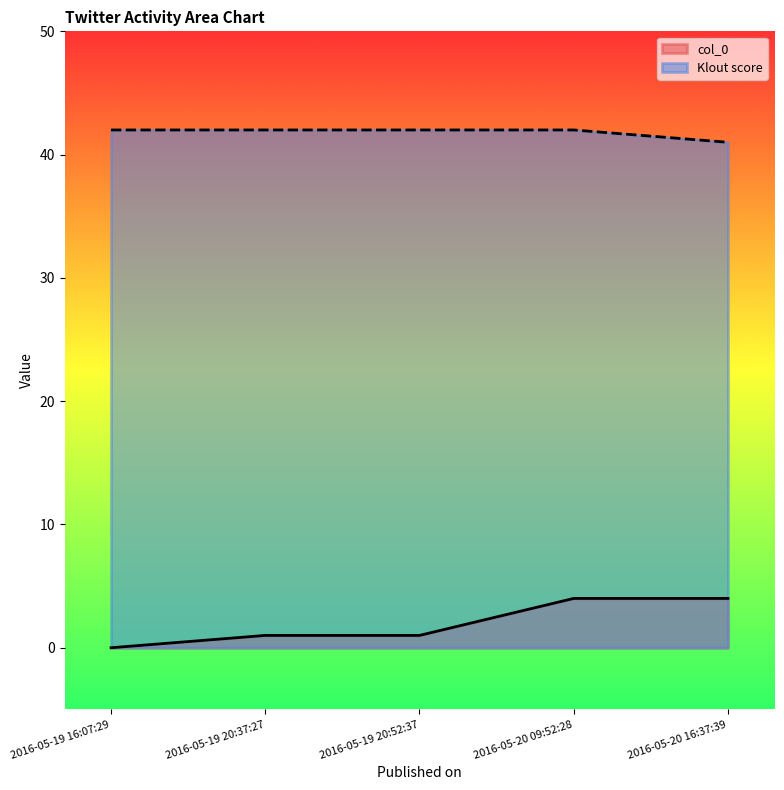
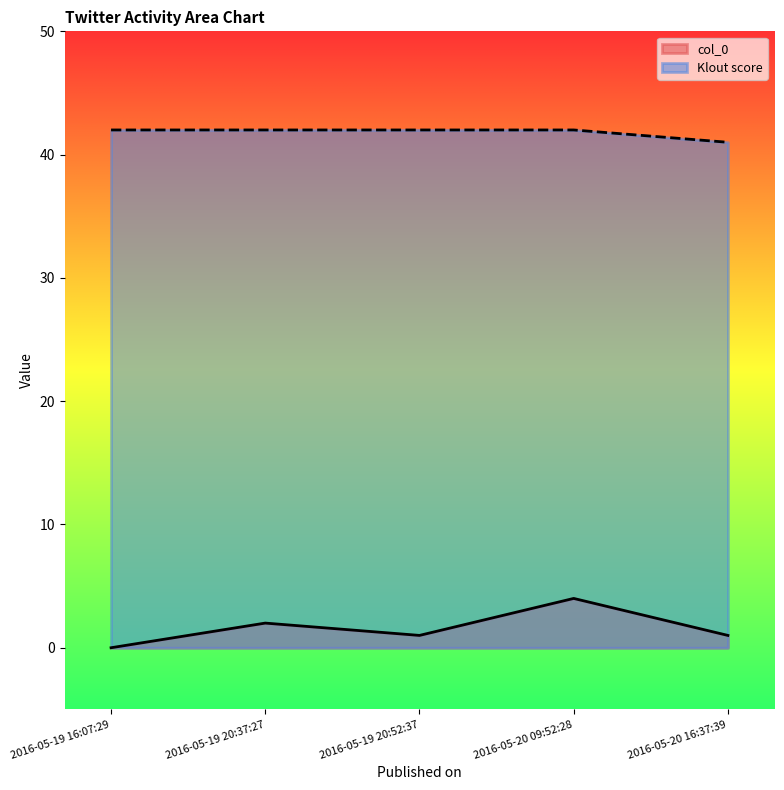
  {
    "col_0": {
      "2016-05-19 16:07:29": 0,
-     "2016-05-19 20:37:27": 1,
+     "2016-05-19 20:37:27": 2,
      "2016-05-19 20:52:37": 1,
      "2016-05-20 09:52:28": 4,
-     "2016-05-20 16:37:39": 4
+     "2016-05-20 16:37:39": 1
    },
    "Klout score": {
      "2016-05-19 16:07:29": 42,
      "2016-05-19 20:37:27": 42,
      "2016-05-19 20:52:37": 42,
      "2016-05-20 09:52:28": 42,
      "2016-05-20 16:37:39": 41
    }
  }
